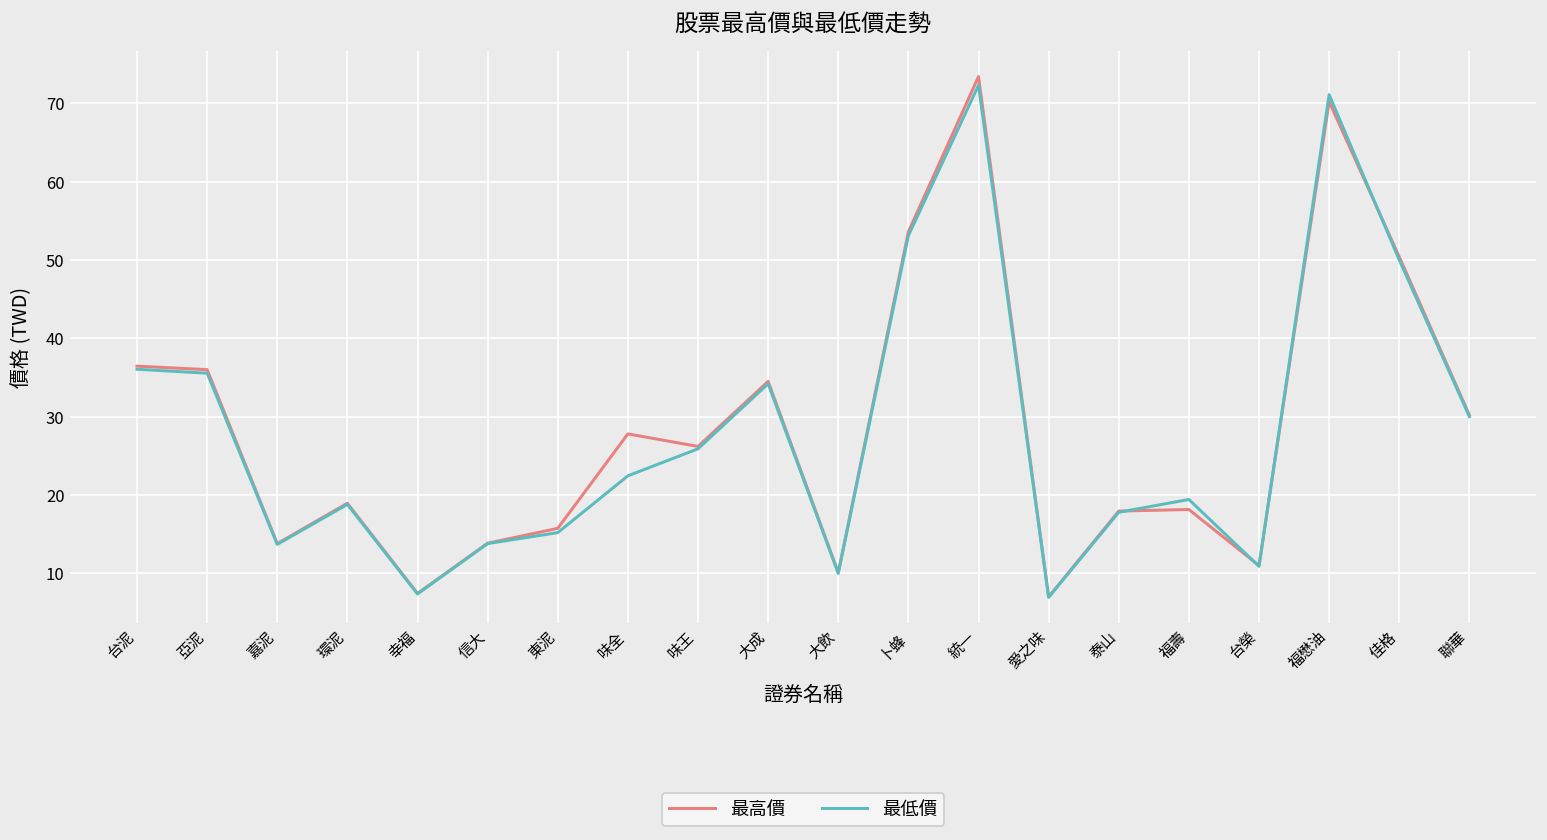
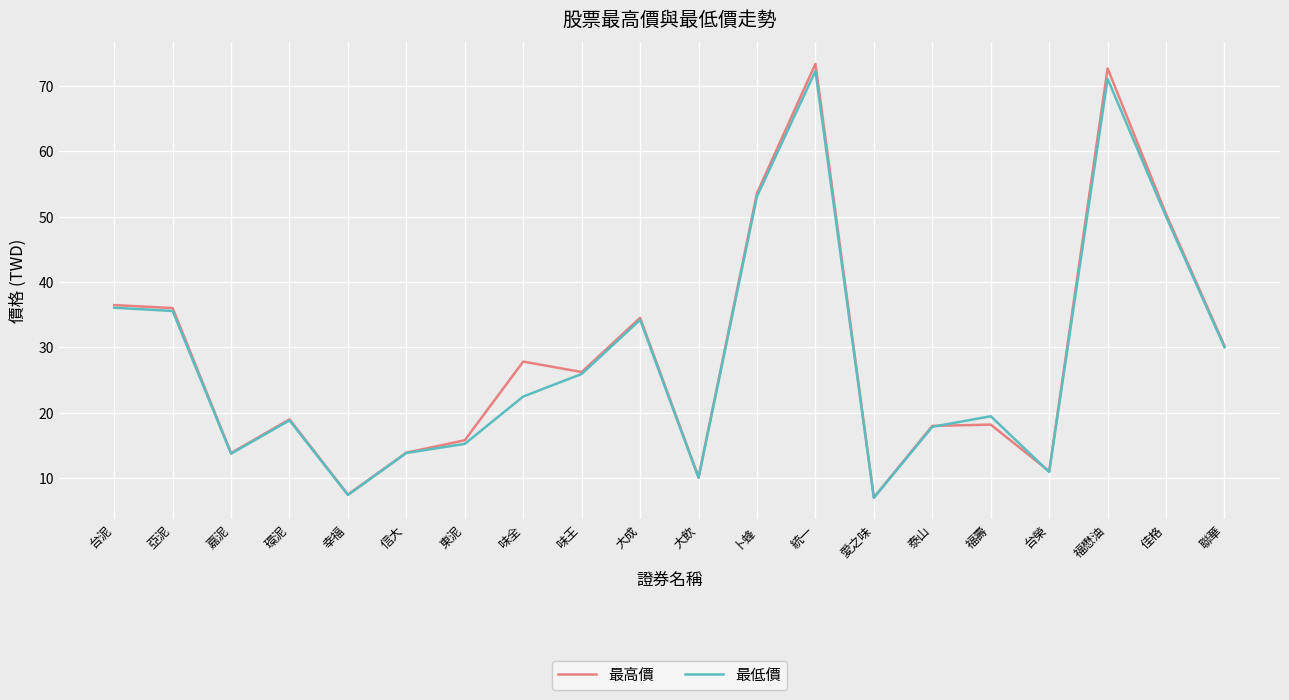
  {
    "最高價": {
      "台泥": 36,
      "亞泥": 36,
      "東泥": 16,
      "味全": 28,
      "卜蜂": 54,
      "統一": 73,
      "福壽": 18,
-     "福懋油": 70,
+     "福懋油": 73,
      "佳格": 50
    },
    "最低價": {
      "台泥": 36,
      "亞泥": 36,
      "東泥": 15,
      "味全": 22,
      "卜蜂": 53,
      "統一": 72,
      "福壽": 19,
      "福懋油": 71,
      "佳格": 50
    }
  }
